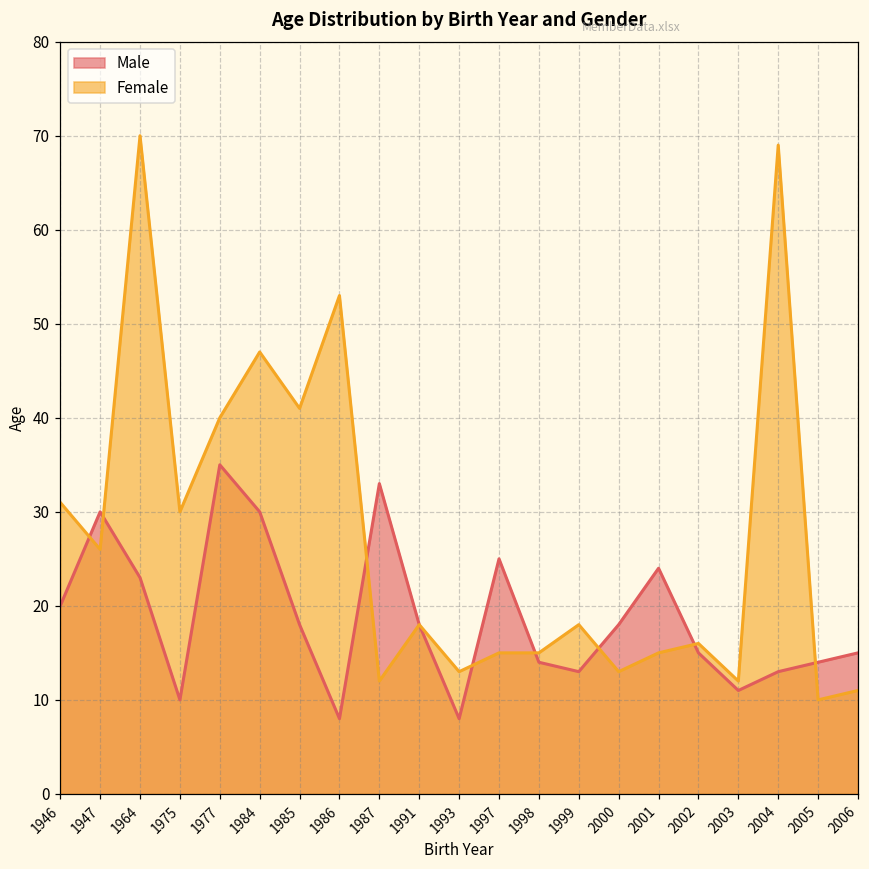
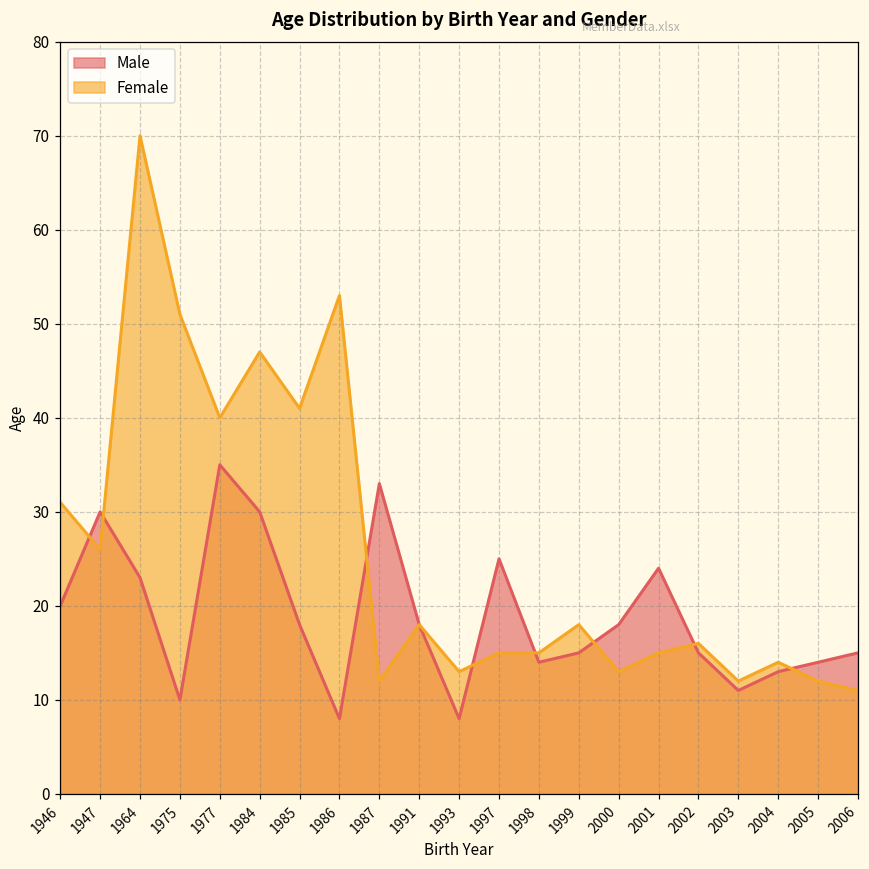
  {
    "Male": {
      "1946": 20,
      "1947": 30,
      "1964": 23,
      "1975": 10,
      "1977": 35,
      "1984": 30,
      "1985": 18,
      "1986": 8,
      "1987": 33,
      "1993": 8,
      "1997": 25,
      "1998": 14,
-     "1999": 13,
+     "1999": 15,
      "2000": 18,
      "2001": 24,
      "2002": 15,
      "2003": 11,
      "2004": 13,
      "2005": 14,
      "2006": 15
    },
    "Female": {
      "1946": 31,
      "1947": 26,
      "1964": 70,
-     "1975": 30,
+     "1975": 51,
      "1977": 40,
      "1984": 47,
      "1985": 41,
      "1986": 53,
      "1987": 12,
      "1993": 13,
      "1997": 15,
      "1998": 15,
      "1999": 18,
      "2000": 13,
      "2001": 15,
      "2002": 16,
      "2003": 12,
-     "2004": 69,
-     "2005": 10,
+     "2004": 14,
+     "2005": 12,
      "2006": 11
    }
  }
